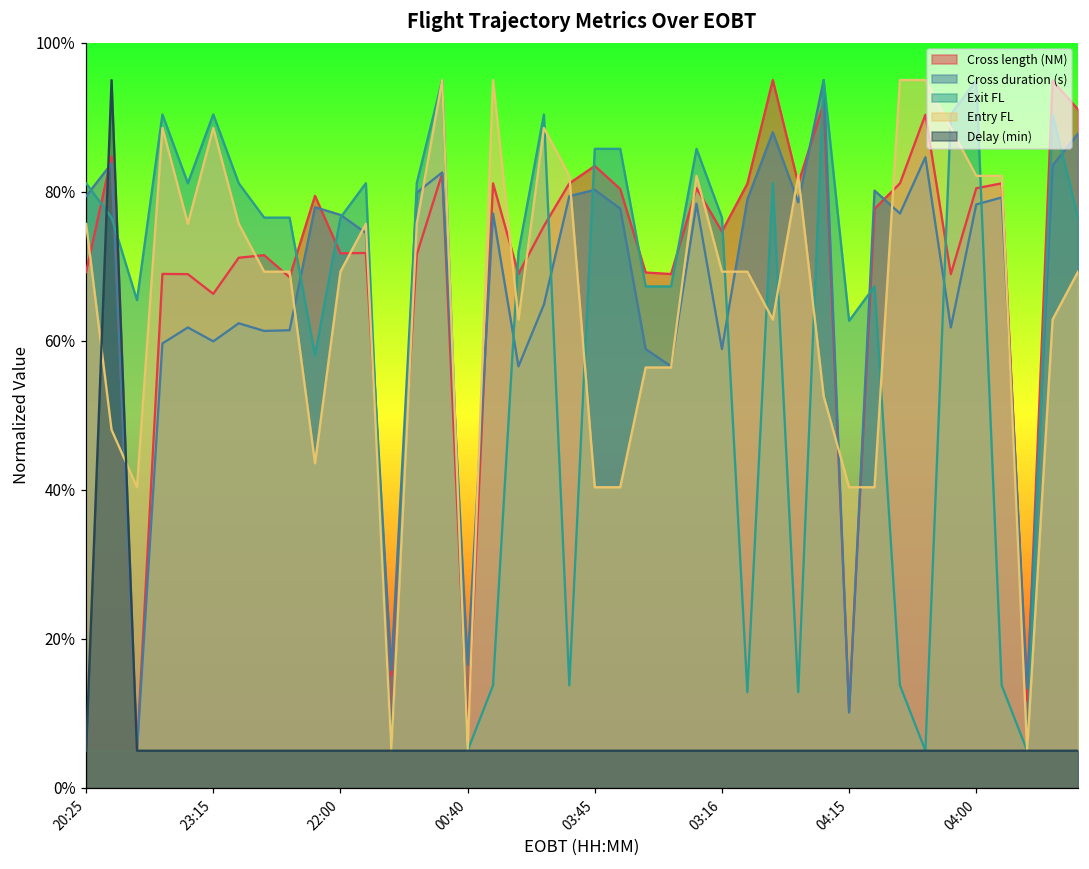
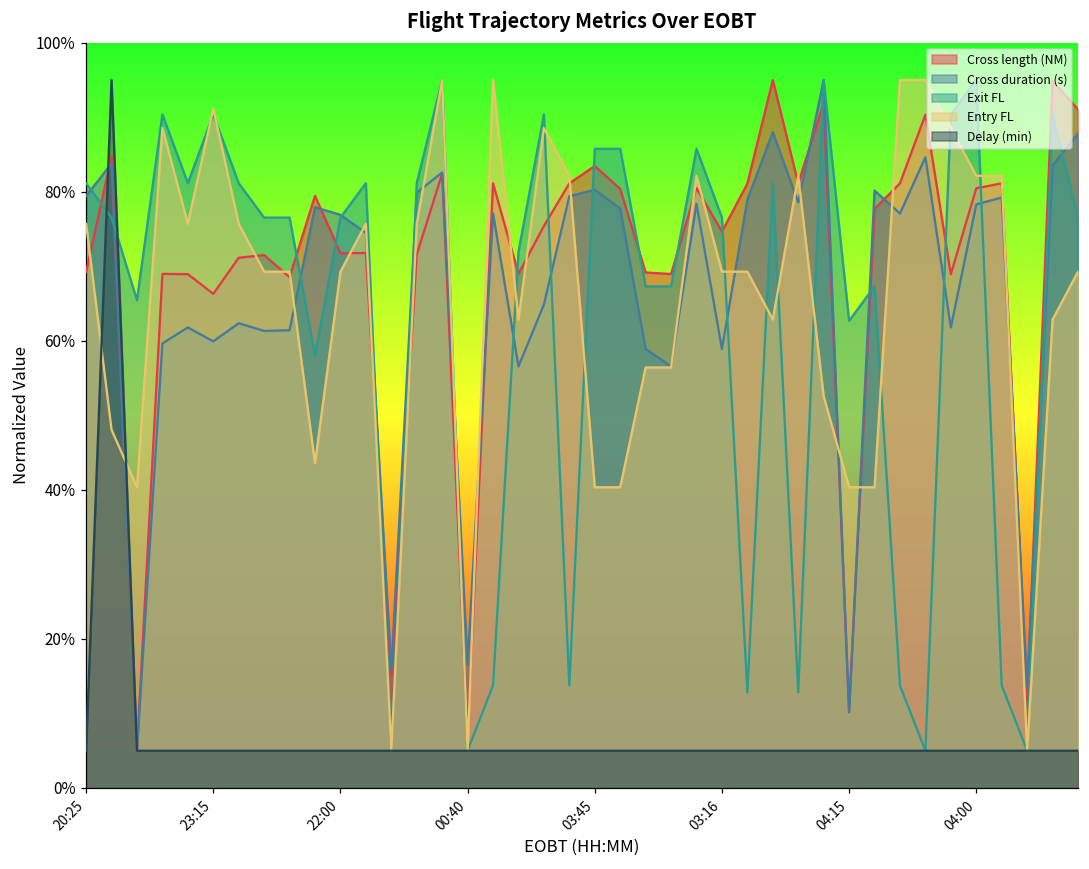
  {
    "Cross length (NM)": {
      "20:25": "69%",
      "23:15": "66%",
      "00:40": "7%",
      "03:16": "75%"
    },
    "Entry FL": {
      "20:25": "76%",
-     "23:15": "89%",
+     "23:15": "91%",
      "03:16": "69%"
    }
  }
